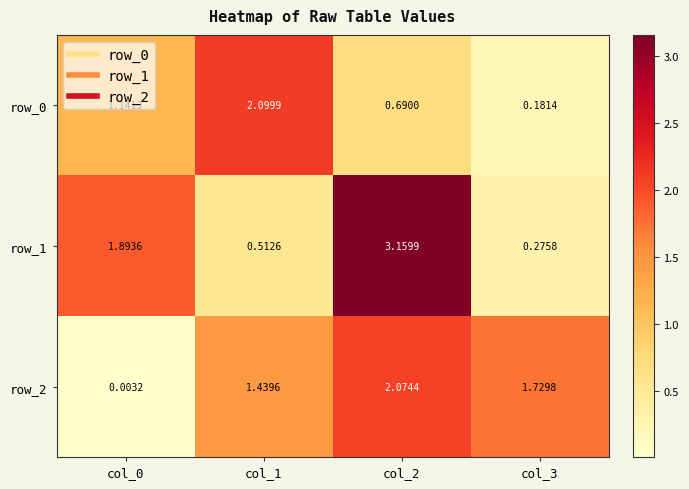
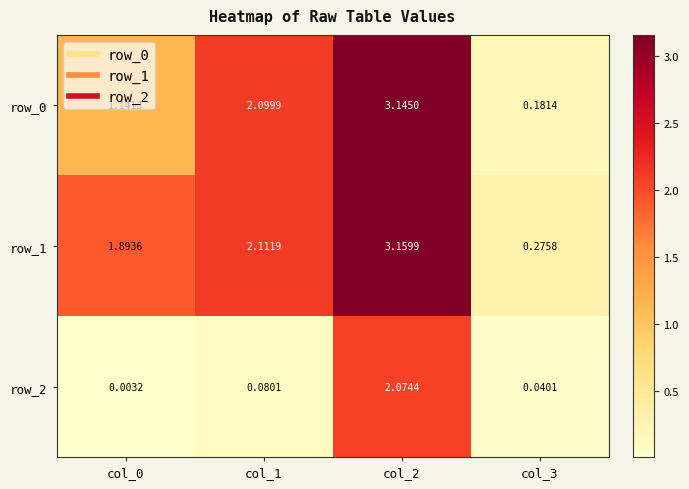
  {
    "row_0": {
      "col_1": 2.0999,
-     "col_2": 0.6900,
+     "col_2": 3.1450,
      "col_3": 0.1814
    },
    "row_1": {
      "col_0": 1.8936,
-     "col_1": 0.5126,
+     "col_1": 2.1119,
      "col_2": 3.1599,
      "col_3": 0.2758
    },
    "row_2": {
      "col_0": 0.0032,
-     "col_1": 1.4396,
+     "col_1": 0.0801,
      "col_2": 2.0744,
-     "col_3": 1.7298
+     "col_3": 0.0401
    }
  }
